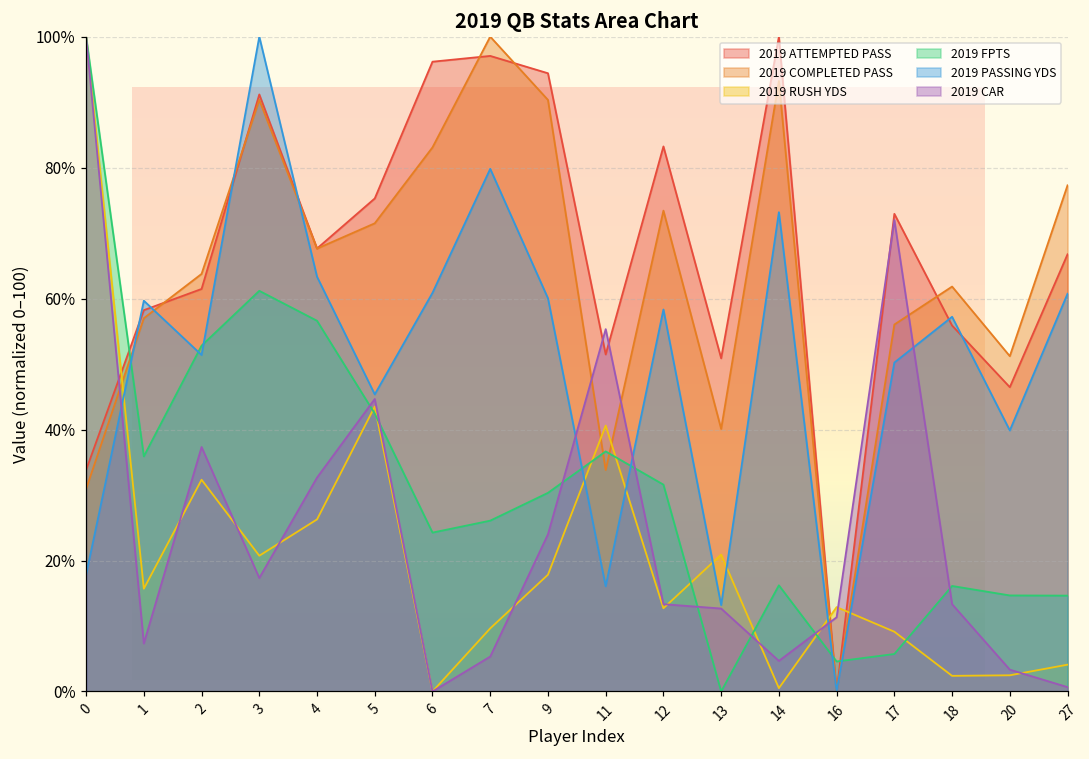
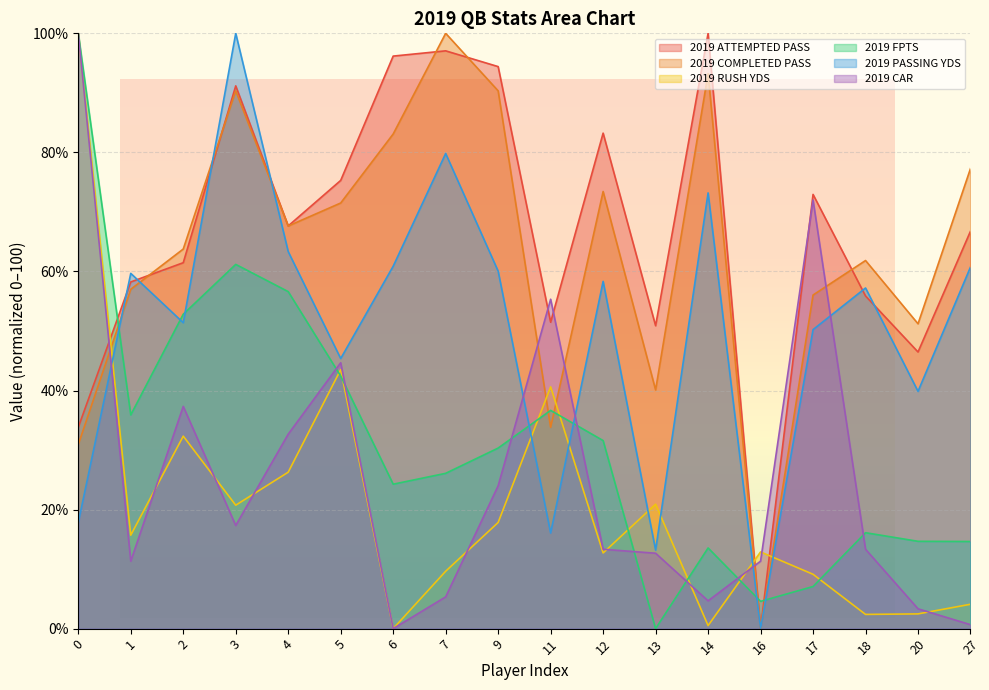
  {
    "2019 FPTS": {
      "1": "36%",
      "2": "53%",
      "3": "61%",
      "4": "57%",
      "5": "42%",
      "6": "24%",
      "7": "26%",
      "9": "30%",
      "11": "37%",
      "12": "32%",
      "13": "0%",
-     "14": "16%",
+     "14": "14%",
      "16": "5%",
-     "17": "6%",
+     "17": "7%",
      "18": "16%",
      "20": "15%",
      "27": "15%"
    },
    "2019 PASSING YDS": {
      "0": "18%",
      "1": "60%",
      "2": "51%",
      "3": "100%",
      "4": "63%",
      "5": "45%",
      "6": "61%",
      "7": "80%",
      "9": "60%",
      "11": "16%",
      "12": "58%",
      "13": "13%",
      "14": "73%",
      "17": "50%",
      "18": "57%",
      "20": "40%",
      "27": "61%"
    },
    "2019 CAR": {
-     "1": "7%",
+     "1": "11%",
      "2": "37%",
      "3": "17%",
      "4": "33%",
      "5": "45%",
      "7": "5%",
      "9": "24%",
      "11": "55%",
      "12": "13%",
      "13": "13%",
      "14": "5%",
      "16": "11%",
      "17": "72%",
      "18": "13%",
      "20": "3%",
      "27": "1%"
    }
  }
